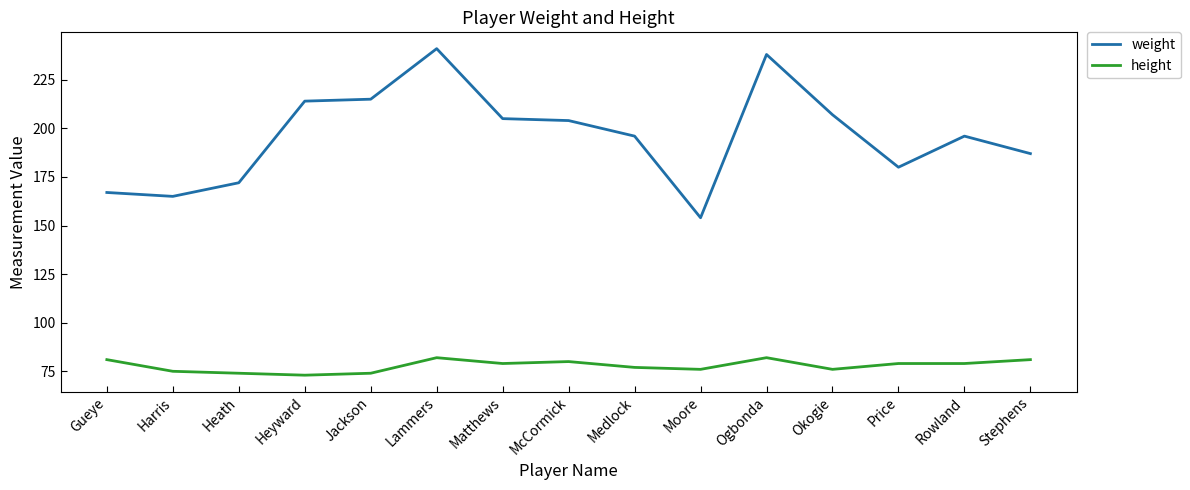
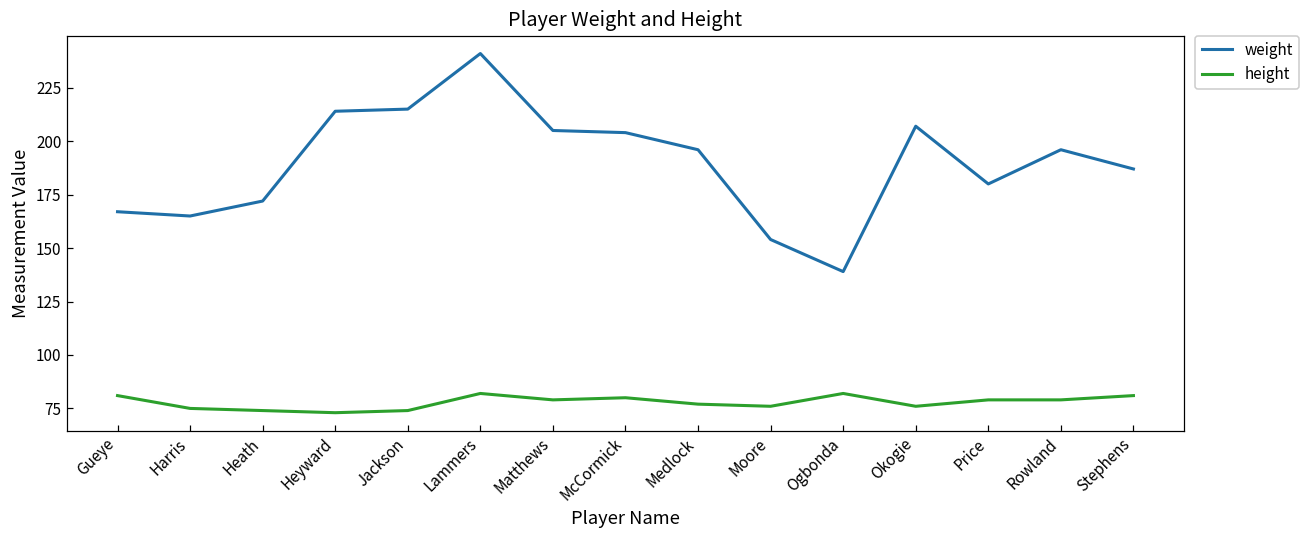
  {
    "weight": {
      "Gueye": 167,
      "Harris": 165,
      "Heath": 172,
      "Heyward": 214,
      "Jackson": 215,
      "Lammers": 241,
      "Matthews": 205,
      "McCormick": 204,
      "Medlock": 196,
      "Moore": 154,
-     "Ogbonda": 238,
+     "Ogbonda": 139,
      "Okogie": 207,
      "Price": 180,
      "Rowland": 196,
      "Stephens": 187
    },
    "height": {
      "Gueye": 81,
      "Harris": 75,
      "Heath": 74,
      "Heyward": 73,
      "Jackson": 74,
      "Lammers": 82,
      "Matthews": 79,
      "McCormick": 80,
      "Medlock": 77,
      "Moore": 76,
      "Ogbonda": 82,
      "Okogie": 76,
      "Price": 79,
      "Rowland": 79,
      "Stephens": 81
    }
  }
